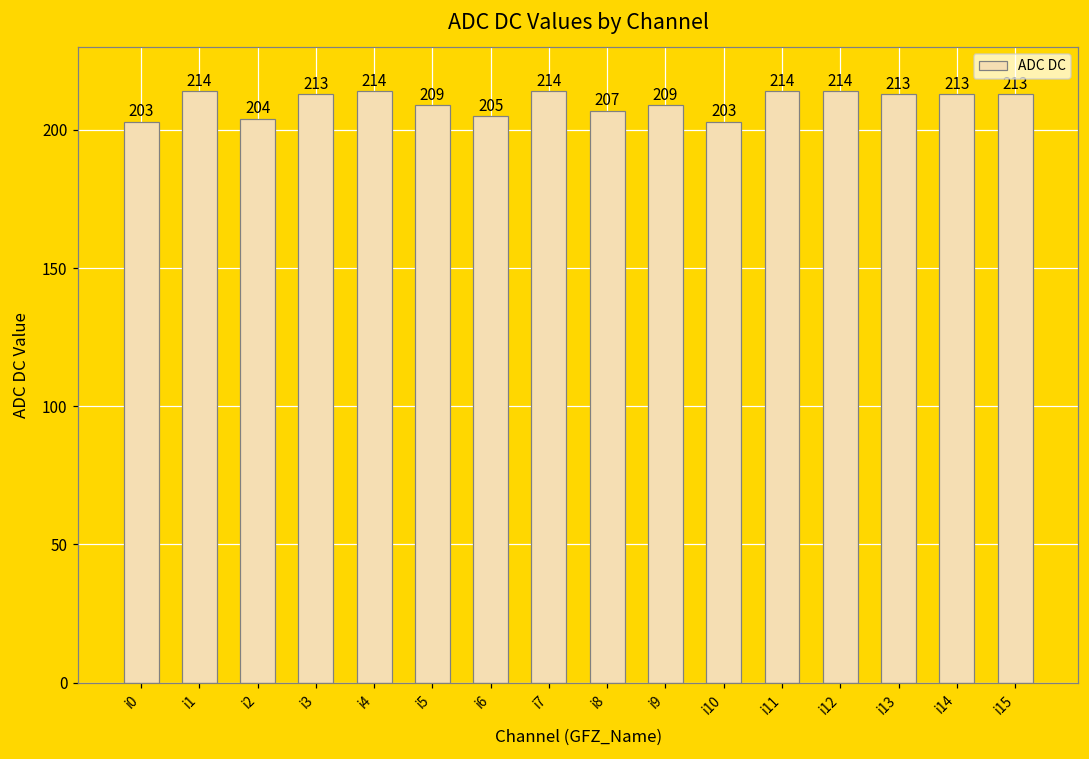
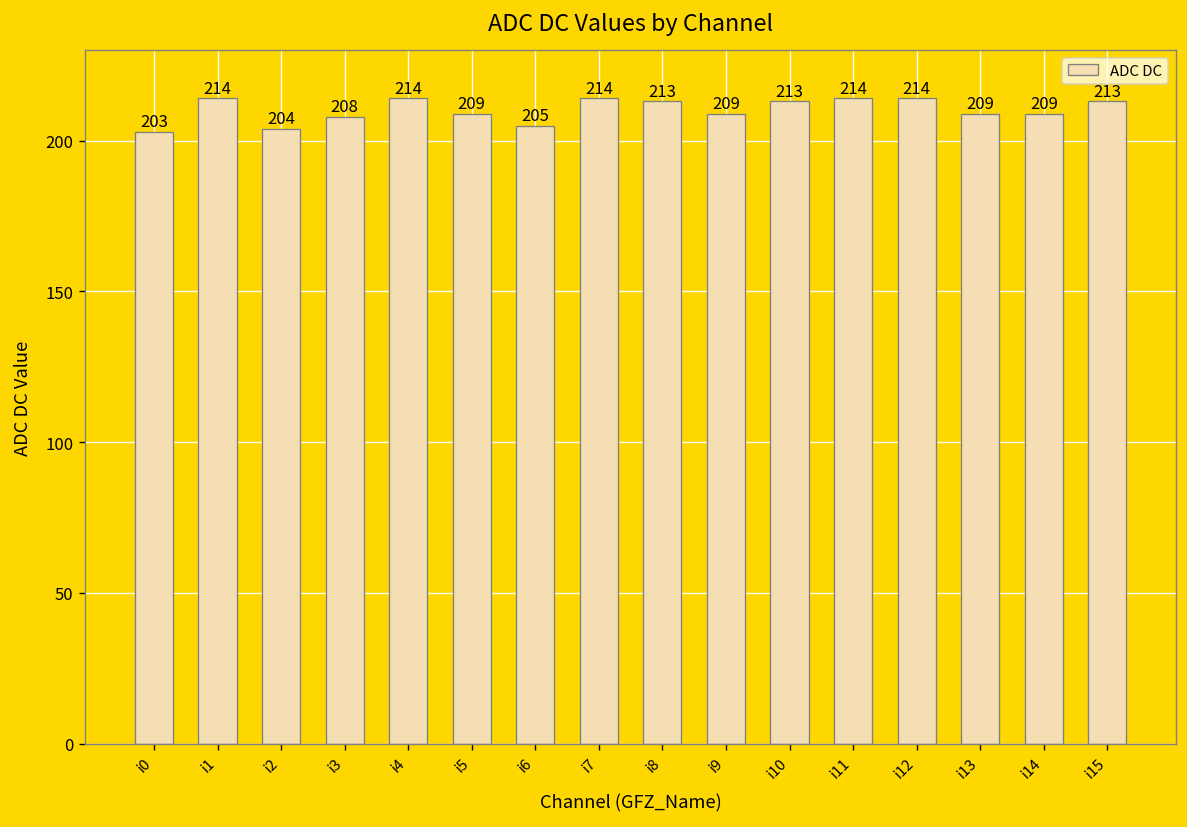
  {
    "i0": 203,
    "i1": 214,
    "i2": 204,
-   "i3": 213,
+   "i3": 208,
    "i4": 214,
    "i5": 209,
    "i6": 205,
    "i7": 214,
-   "i8": 207,
+   "i8": 213,
    "i9": 209,
-   "i10": 203,
+   "i10": 213,
    "i11": 214,
    "i12": 214,
-   "i13": 213,
-   "i14": 213
+   "i13": 209,
+   "i14": 209
  }
